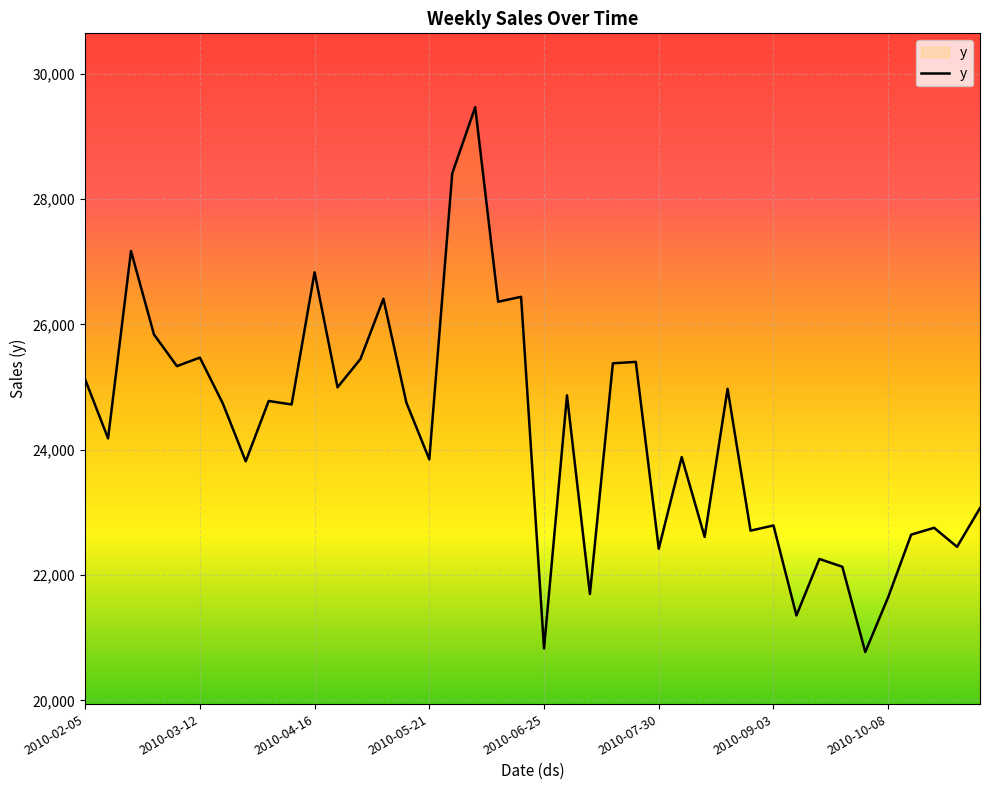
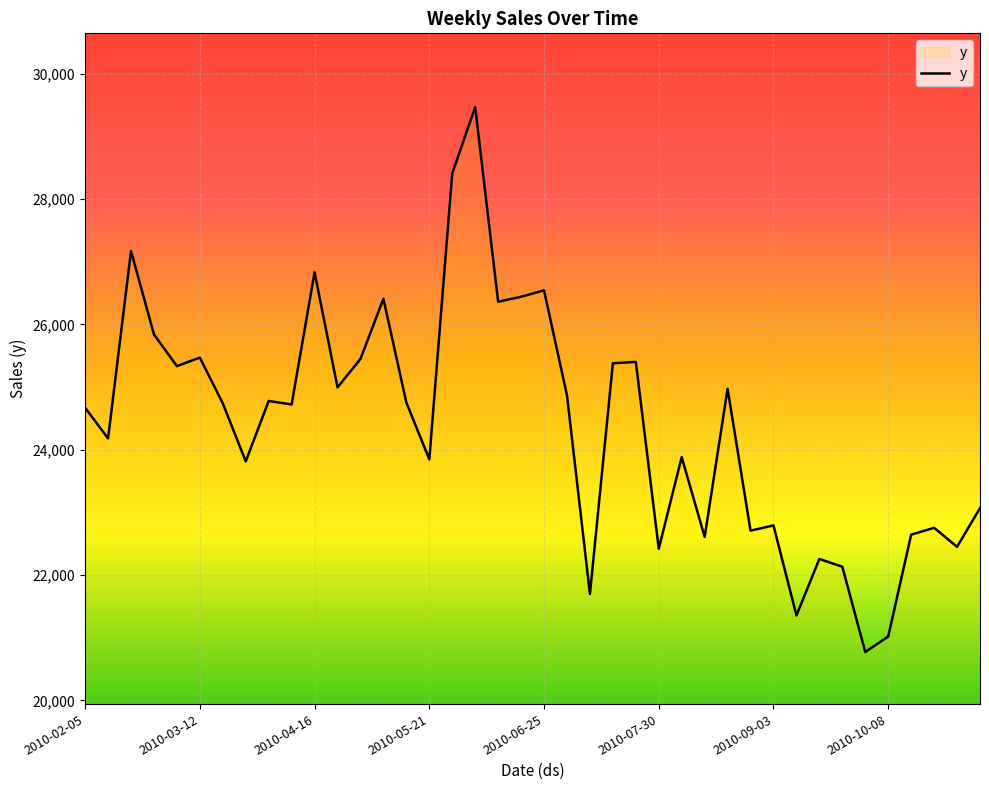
  {
-   "2010-02-05": "25,100",
+   "2010-02-05": "24,700",
    "2010-03-12": "25,500",
    "2010-04-16": "26,800",
    "2010-05-21": "23,800",
-   "2010-06-25": "20,800",
+   "2010-06-25": "26,500",
    "2010-07-30": "22,400",
    "2010-09-03": "22,800",
-   "2010-10-08": "21,600"
+   "2010-10-08": "21,000"
  }
